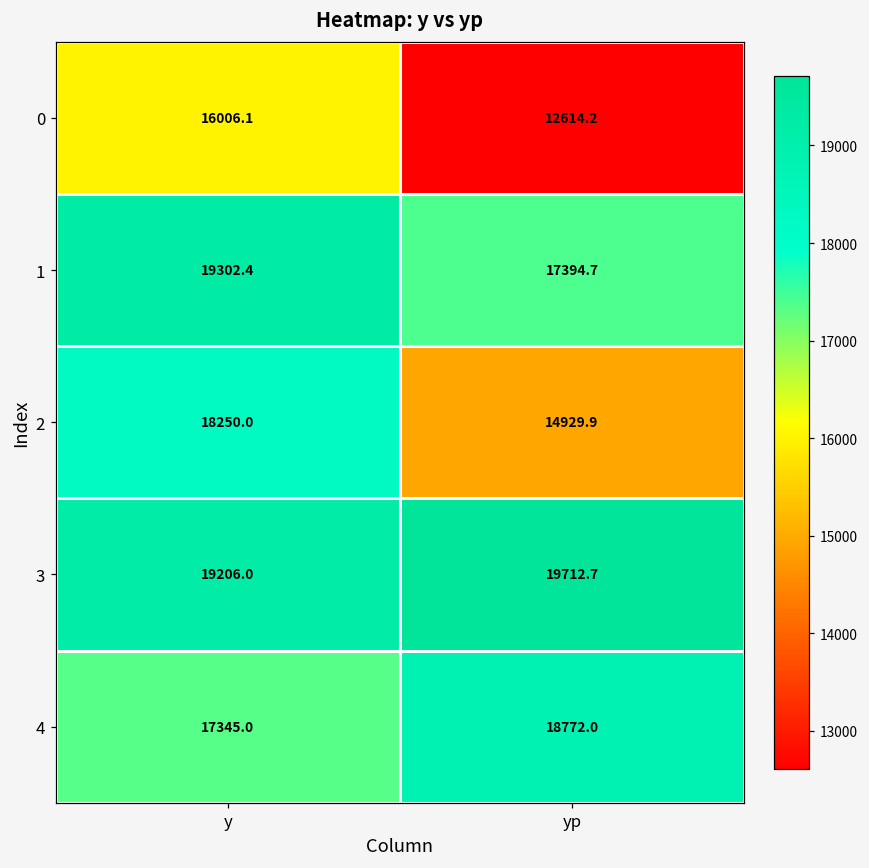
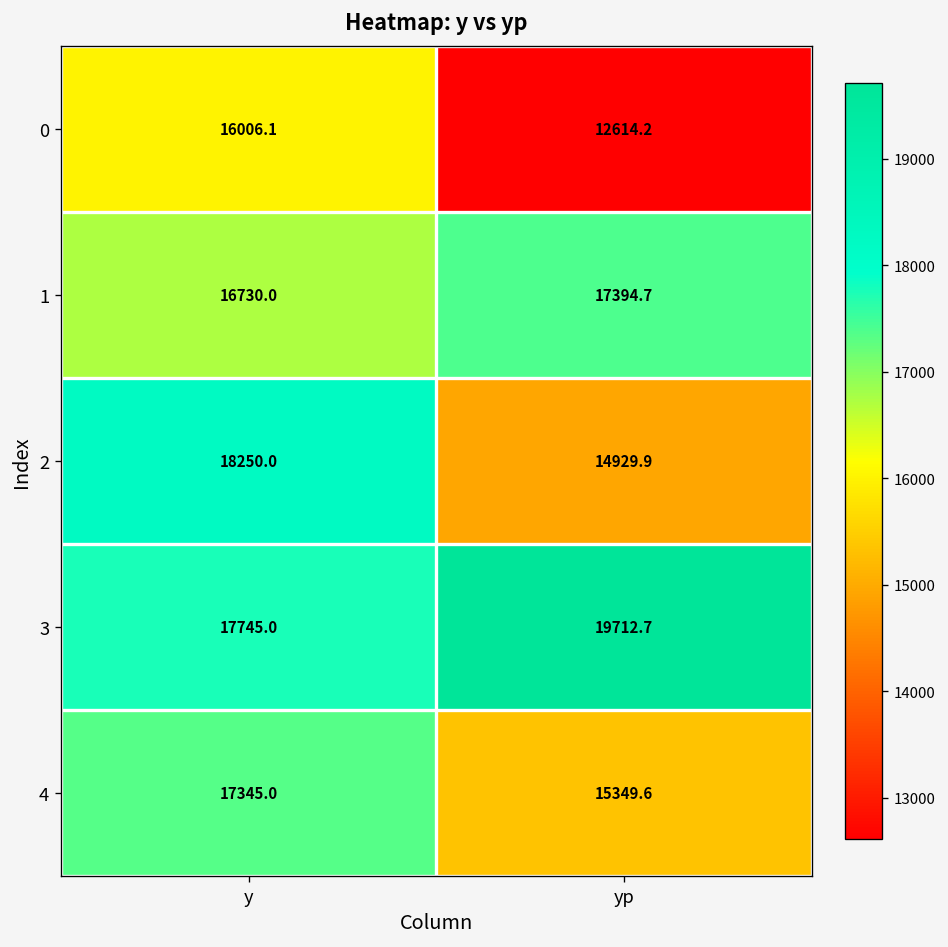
  {
    "0": {
      "y": 16006.1,
      "yp": 12614.2
    },
    "1": {
-     "y": 19302.4,
+     "y": 16730.0,
      "yp": 17394.7
    },
    "2": {
      "y": 18250.0,
      "yp": 14929.9
    },
    "3": {
-     "y": 19206.0,
+     "y": 17745.0,
      "yp": 19712.7
    },
    "4": {
      "y": 17345.0,
-     "yp": 18772.0
+     "yp": 15349.6
    }
  }
